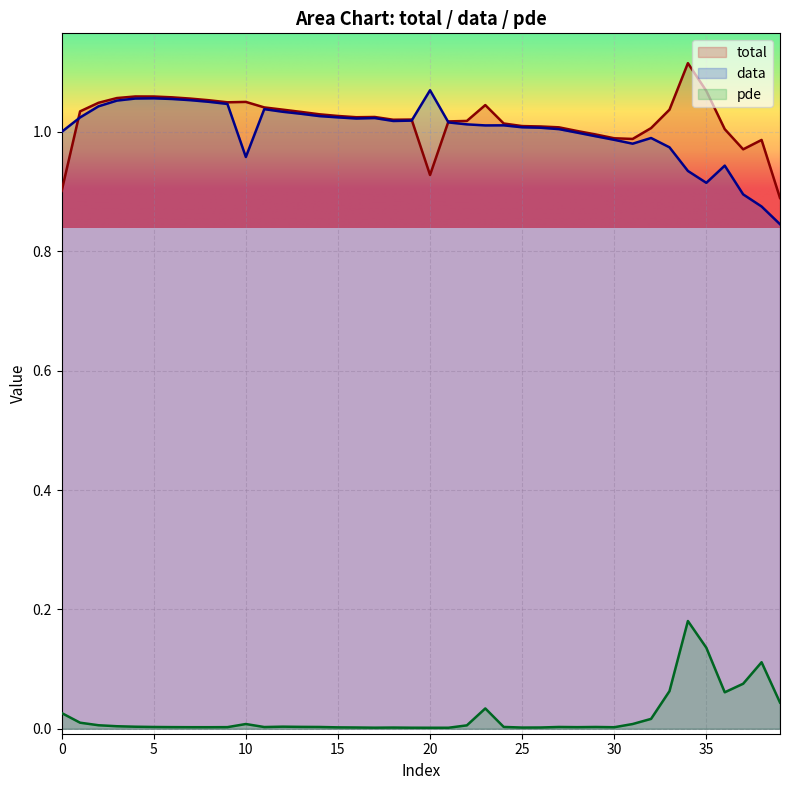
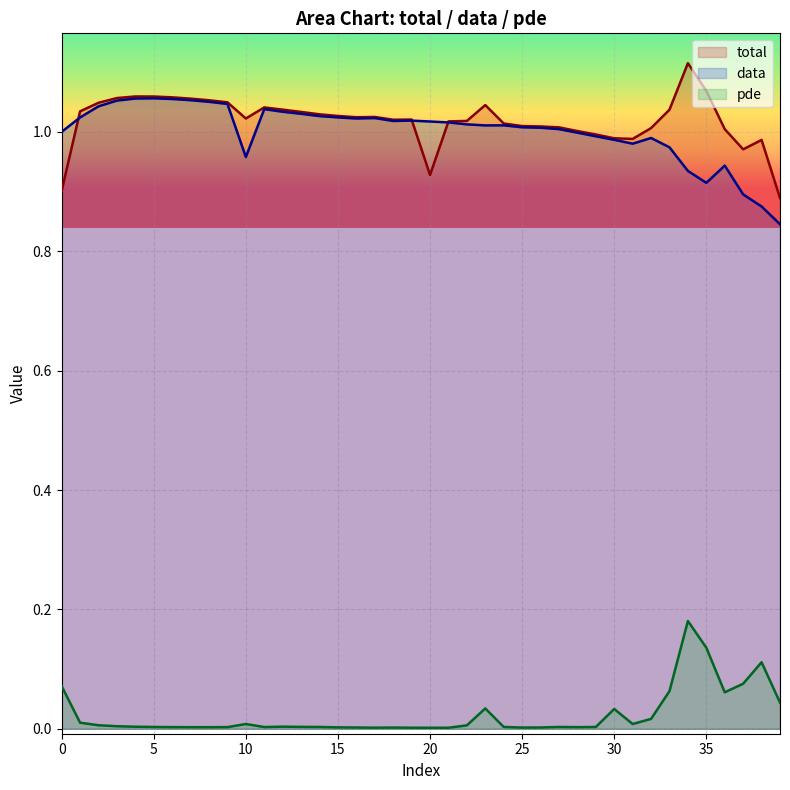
  {
    "total": {
      "0": 0.90,
-     "10": 1.05,
+     "10": 1.02,
      "20": 0.93
    },
    "data": {
      "0": 1.00,
      "10": 0.96,
-     "20": 1.07,
+     "20": 1.02,
      "35": 0.91
    },
    "pde": {
-     "0": 0.03,
+     "0": 0.07,
      "5": 0.00,
      "10": 0.01,
      "15": 0.00,
      "20": 0.00,
      "25": 0.00,
-     "30": 0.00,
+     "30": 0.03,
      "35": 0.14
    }
  }
